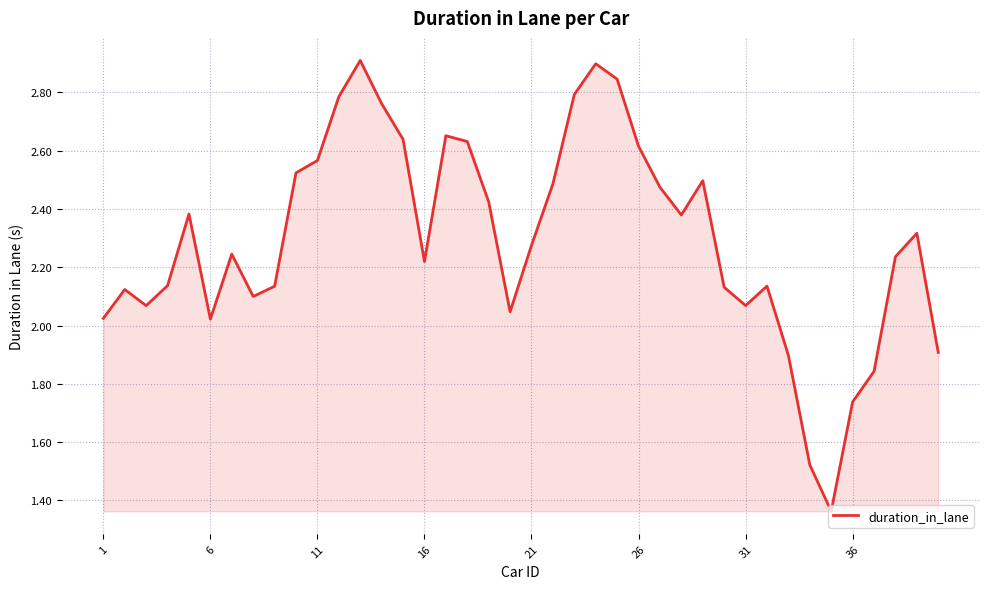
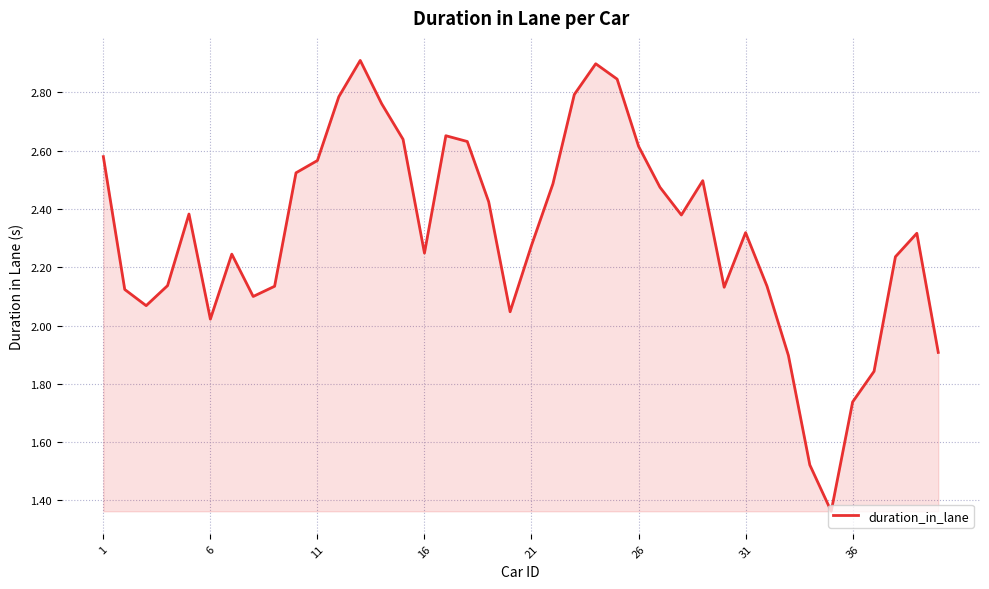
  {
-   "1": 2.02,
+   "1": 2.58,
    "6": 2.02,
    "11": 2.57,
-   "16": 2.22,
+   "16": 2.25,
    "21": 2.28,
    "26": 2.62,
-   "31": 2.07,
+   "31": 2.32,
    "36": 1.74
  }
